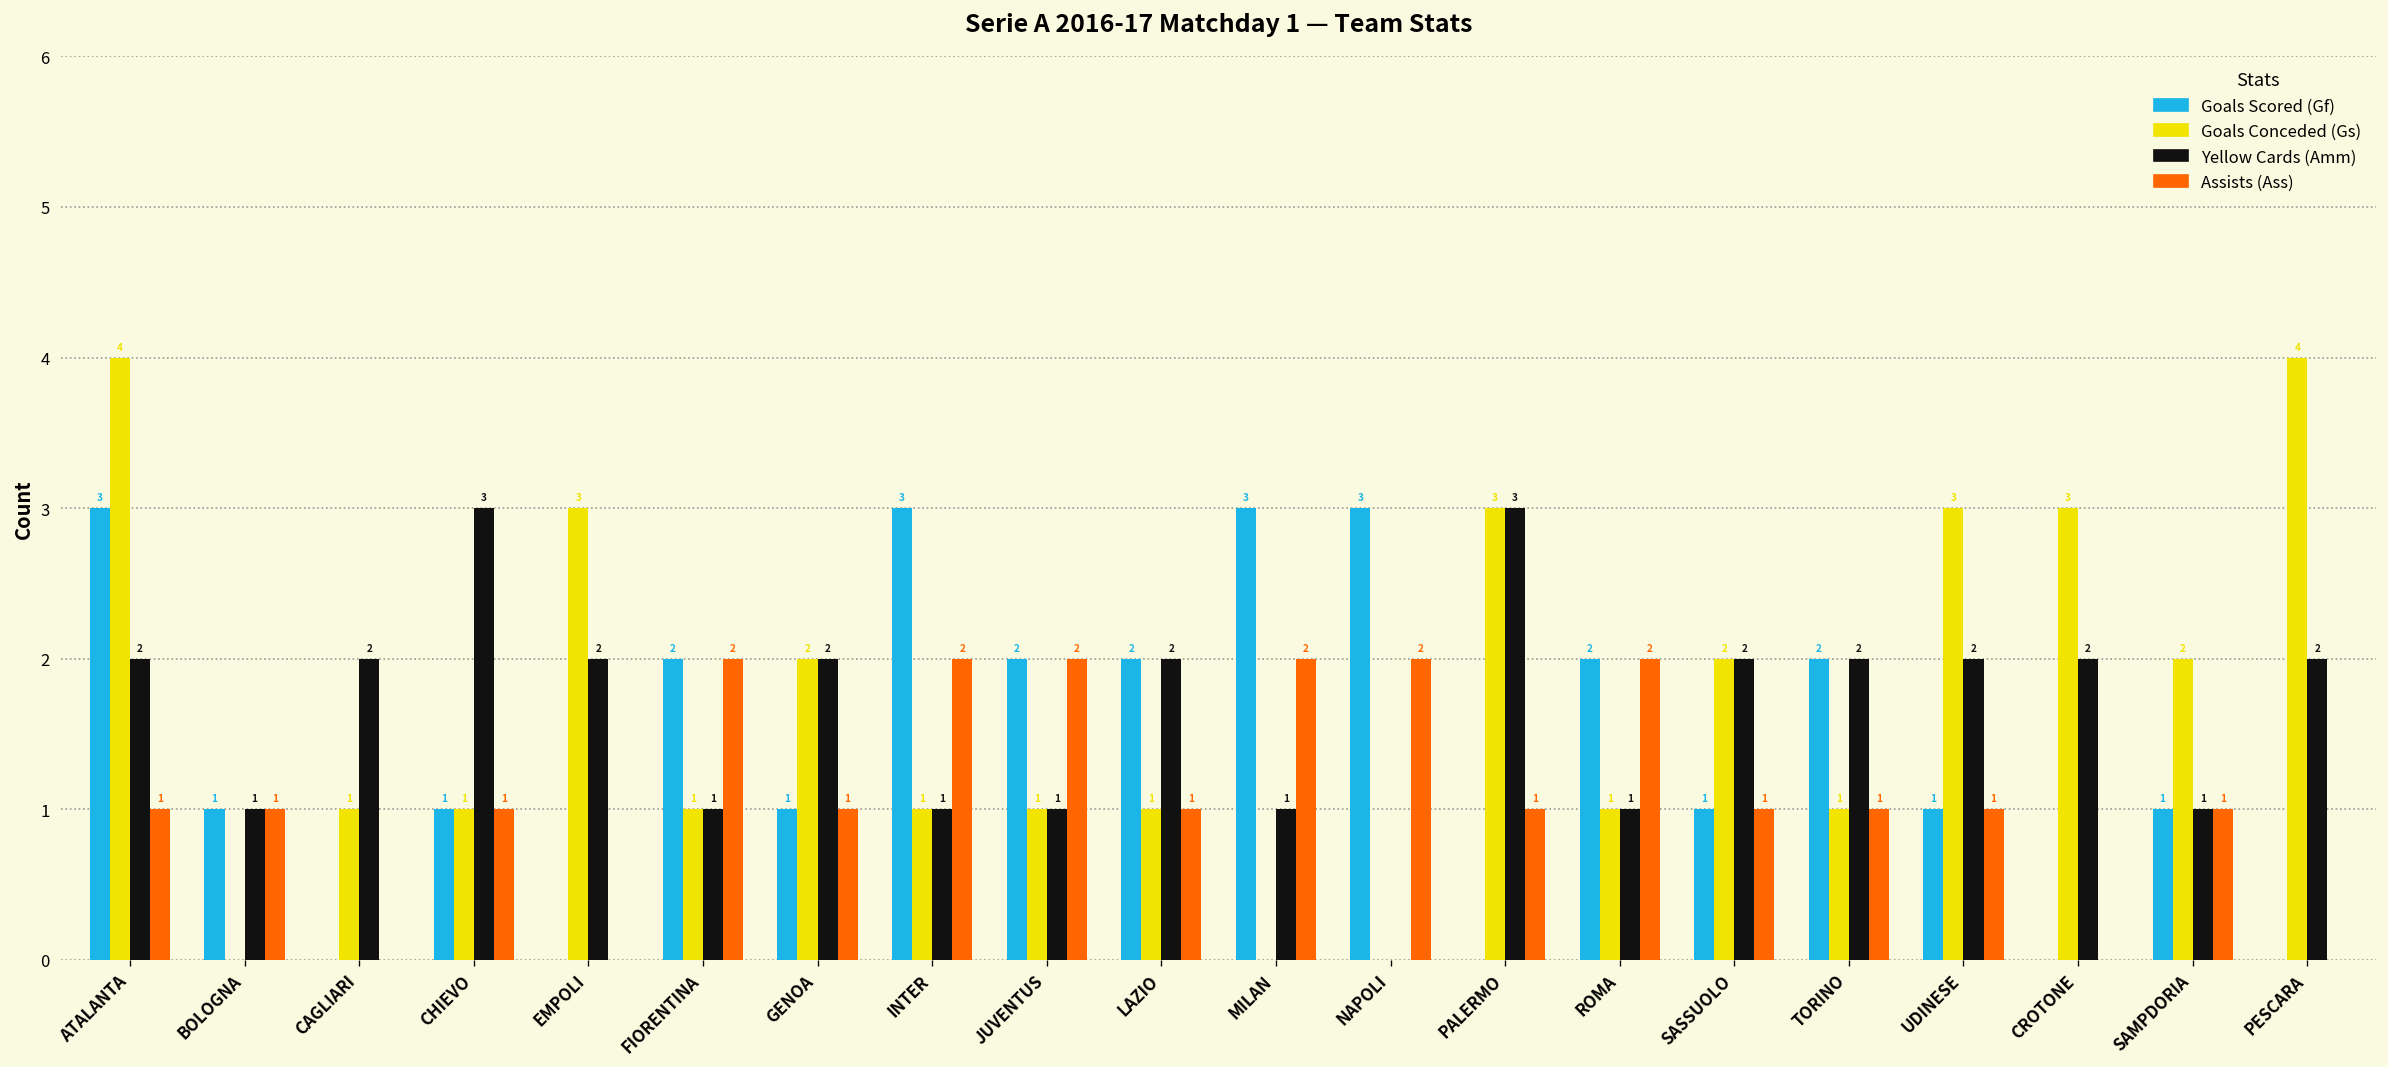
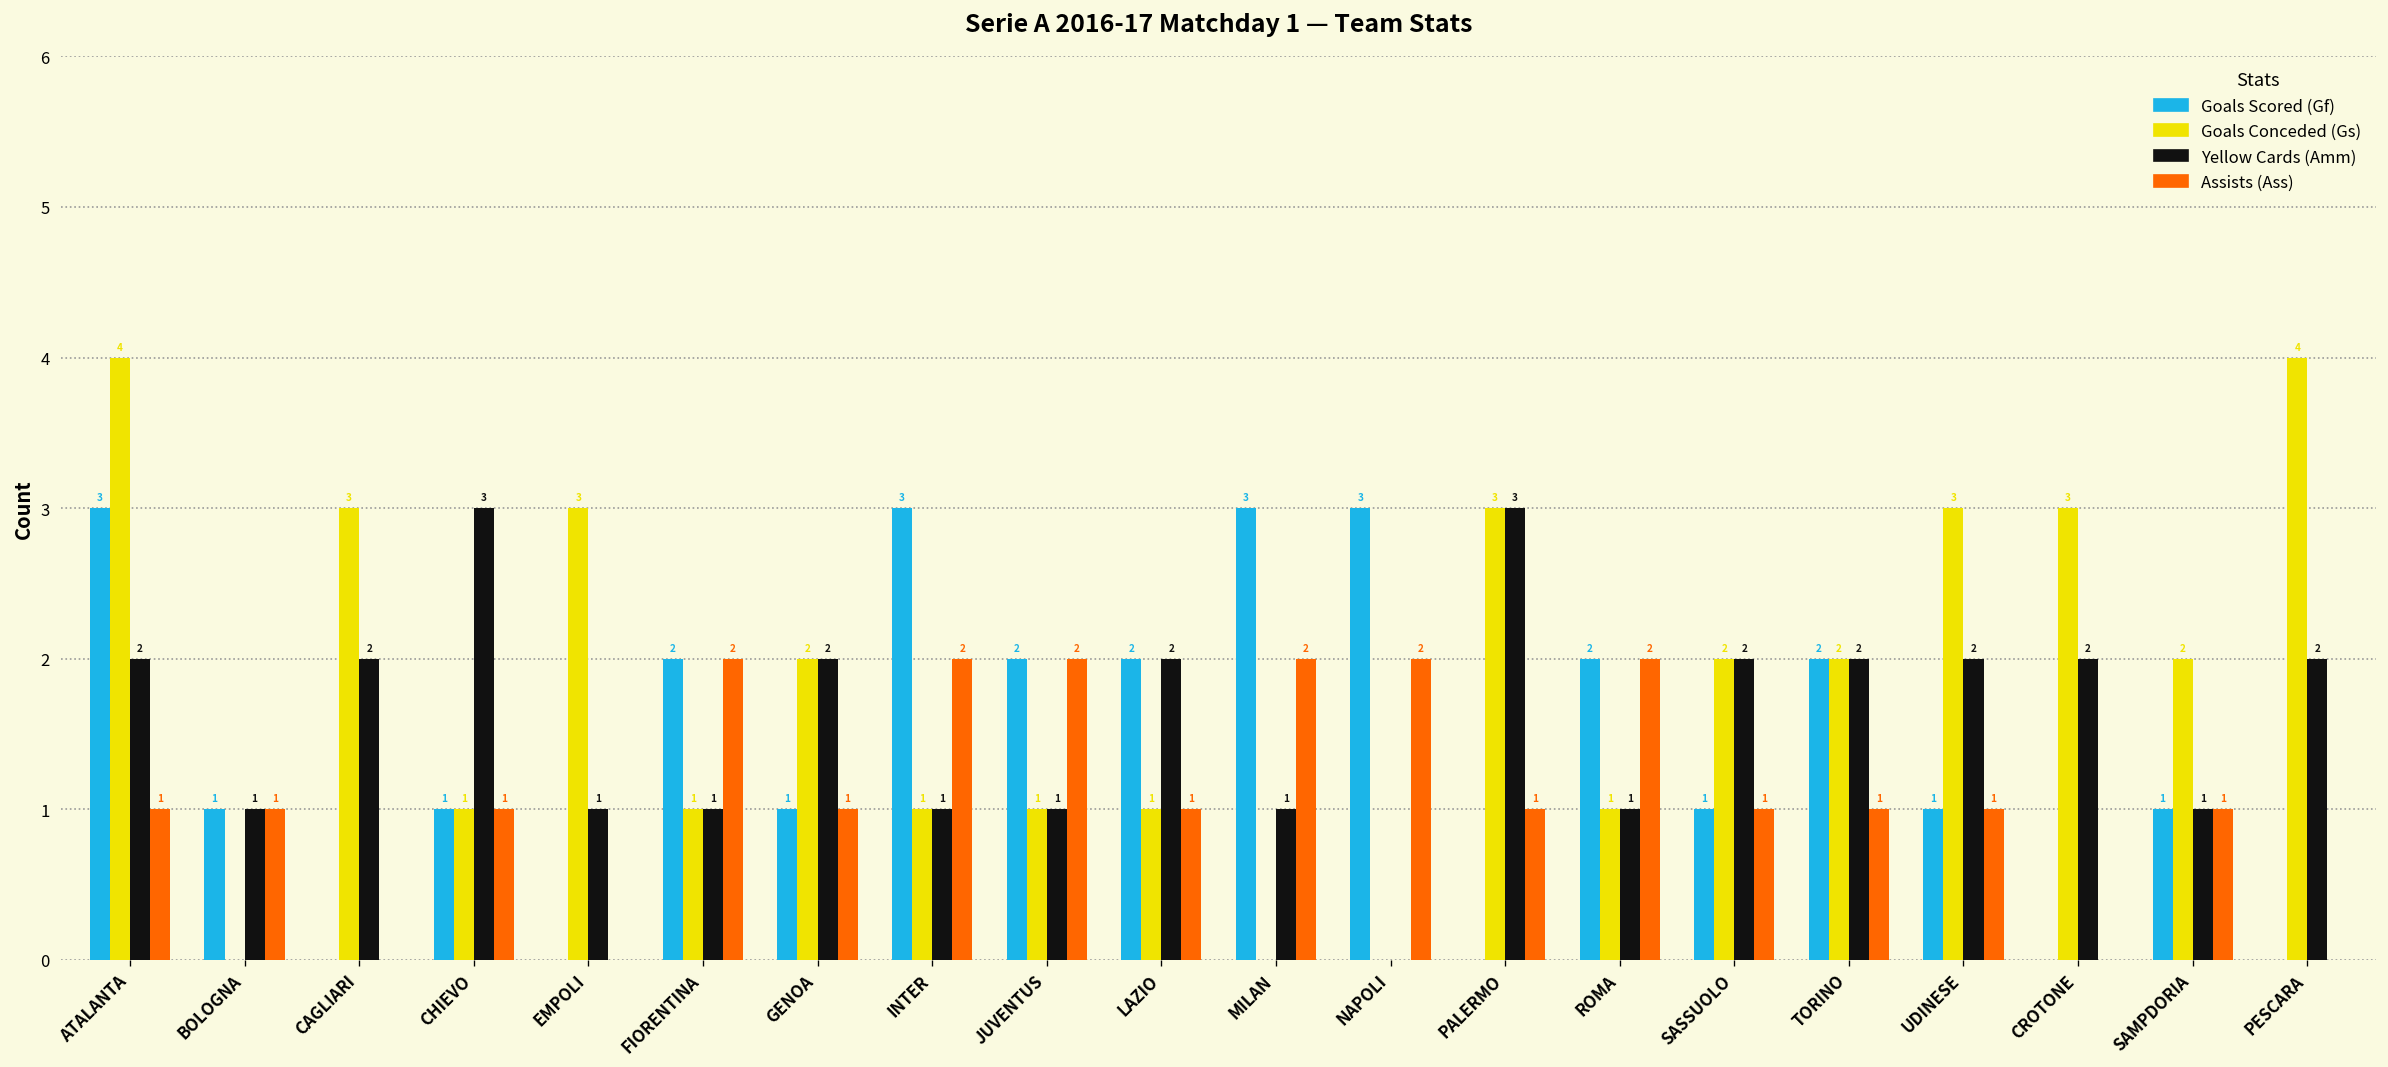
  {
    "Goals Scored (Gf)": {
      "ATALANTA": 3,
      "BOLOGNA": 1,
      "CHIEVO": 1,
      "FIORENTINA": 2,
      "GENOA": 1,
      "INTER": 3,
      "JUVENTUS": 2,
      "LAZIO": 2,
      "MILAN": 3,
      "NAPOLI": 3,
      "ROMA": 2,
      "SASSUOLO": 1,
      "TORINO": 2,
      "UDINESE": 1,
      "SAMPDORIA": 1
    },
    "Goals Conceded (Gs)": {
      "ATALANTA": 4,
-     "CAGLIARI": 1,
+     "CAGLIARI": 3,
      "CHIEVO": 1,
      "EMPOLI": 3,
      "FIORENTINA": 1,
      "GENOA": 2,
      "INTER": 1,
      "JUVENTUS": 1,
      "LAZIO": 1,
      "PALERMO": 3,
      "ROMA": 1,
      "SASSUOLO": 2,
-     "TORINO": 1,
+     "TORINO": 2,
      "UDINESE": 3,
      "CROTONE": 3,
      "SAMPDORIA": 2,
      "PESCARA": 4
    },
    "Yellow Cards (Amm)": {
      "ATALANTA": 2,
      "BOLOGNA": 1,
      "CAGLIARI": 2,
      "CHIEVO": 3,
-     "EMPOLI": 2,
+     "EMPOLI": 1,
      "FIORENTINA": 1,
      "GENOA": 2,
      "INTER": 1,
      "JUVENTUS": 1,
      "LAZIO": 2,
      "MILAN": 1,
      "PALERMO": 3,
      "ROMA": 1,
      "SASSUOLO": 2,
      "TORINO": 2,
      "UDINESE": 2,
      "CROTONE": 2,
      "SAMPDORIA": 1,
      "PESCARA": 2
    },
    "Assists (Ass)": {
      "ATALANTA": 1,
      "BOLOGNA": 1,
      "CHIEVO": 1,
      "FIORENTINA": 2,
      "GENOA": 1,
      "INTER": 2,
      "JUVENTUS": 2,
      "LAZIO": 1,
      "MILAN": 2,
      "NAPOLI": 2,
      "PALERMO": 1,
      "ROMA": 2,
      "SASSUOLO": 1,
      "TORINO": 1,
      "UDINESE": 1,
      "SAMPDORIA": 1
    }
  }
